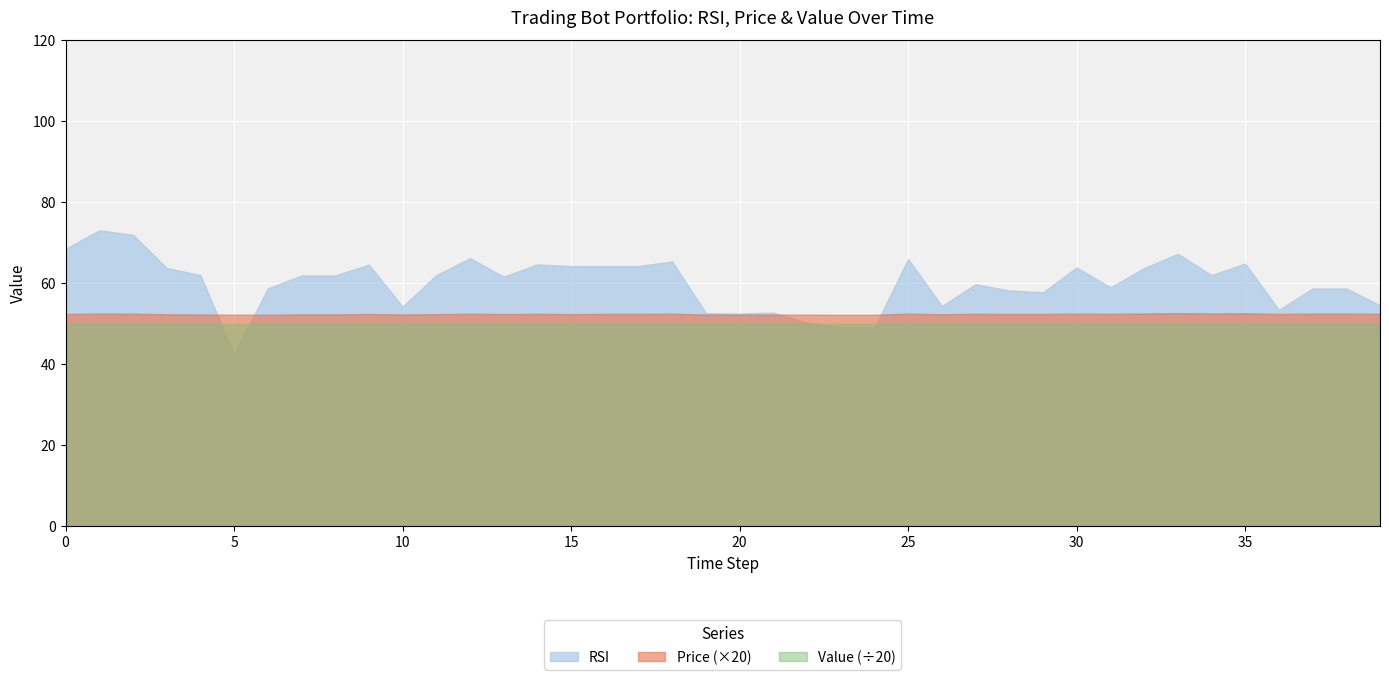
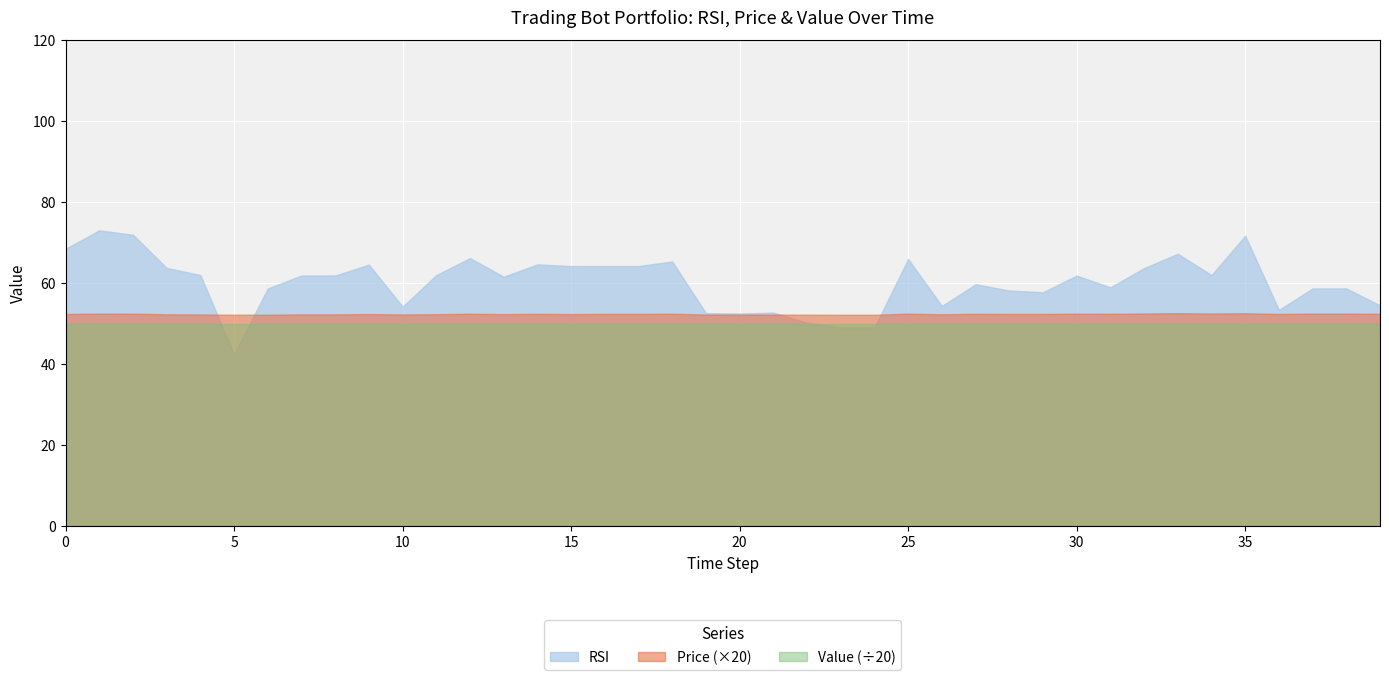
  {
    "RSI": {
      "0": 68,
      "5": 42,
      "10": 54,
      "15": 64,
      "25": 66,
-     "30": 64,
-     "35": 65
+     "30": 62,
+     "35": 72
    },
    "Price (×20)": {
      "0": 52,
      "5": 52,
      "10": 52,
      "15": 52,
      "25": 52,
      "30": 52,
      "35": 53
    },
    "Value (÷20)": {
      "0": 50,
      "5": 50,
      "10": 50,
      "15": 50,
      "20": 50,
      "25": 50,
      "30": 50,
      "35": 50
    }
  }
